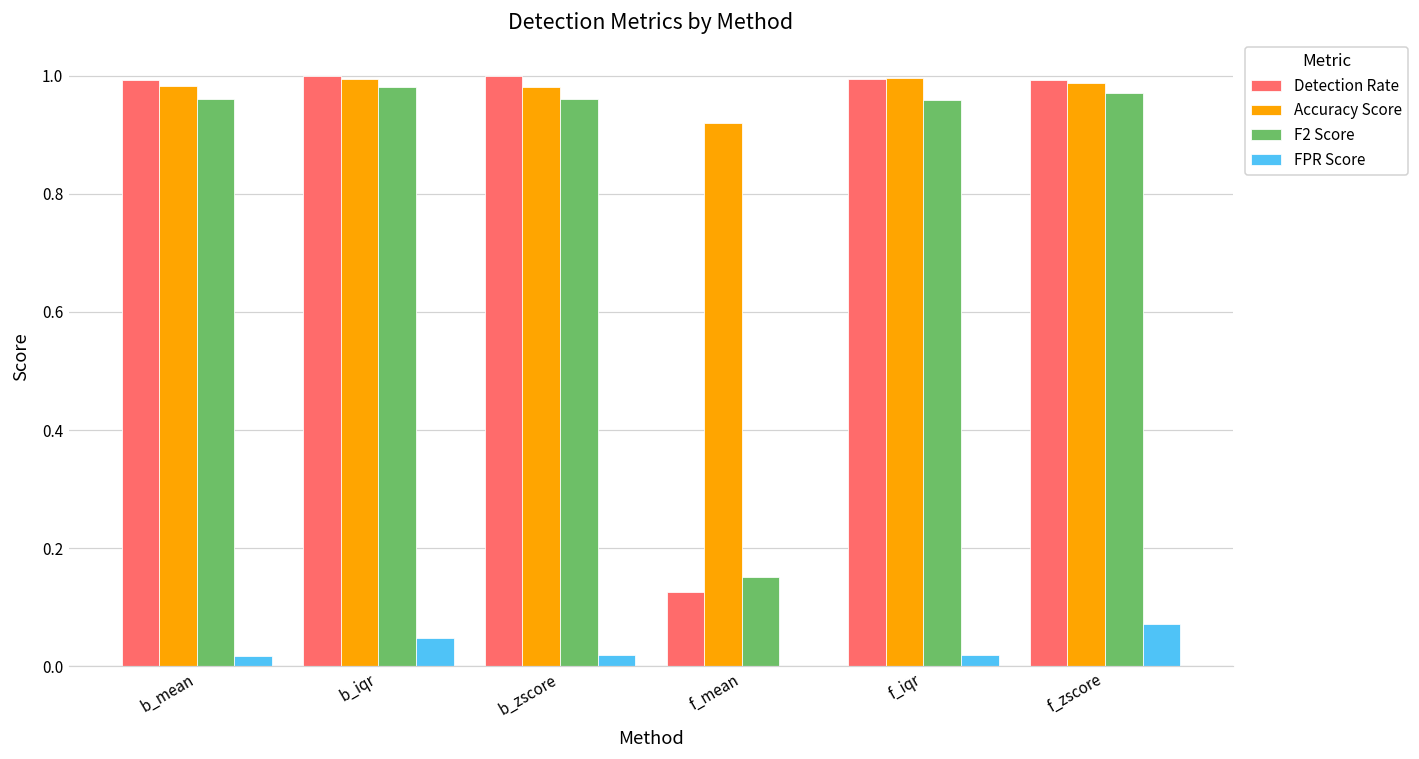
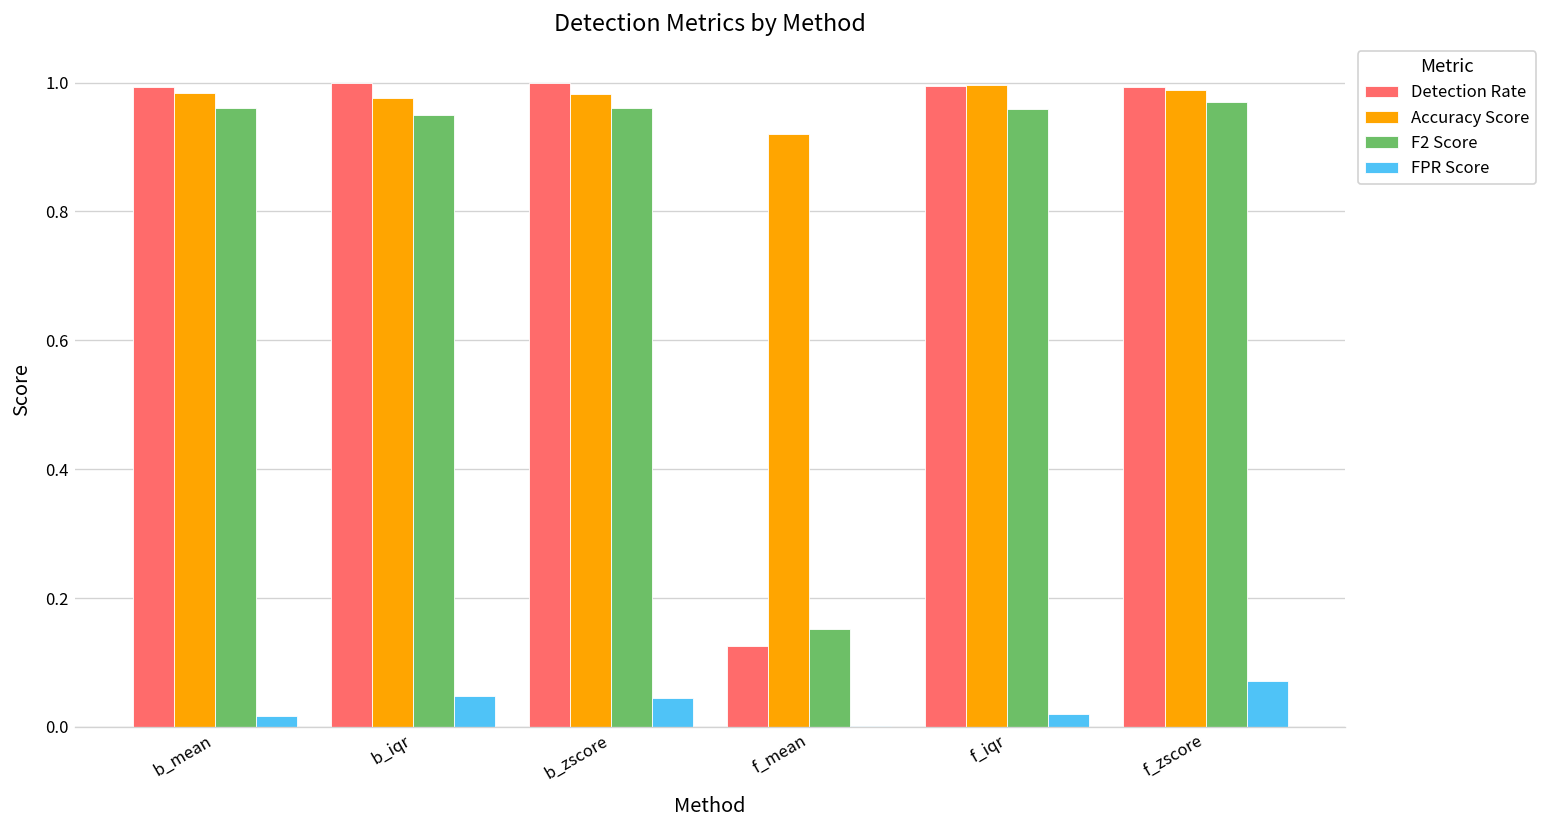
  {
    "Detection Rate": {
      "b_mean": 0.99,
      "b_iqr": 1.00,
      "b_zscore": 1.00,
      "f_mean": 0.13,
      "f_iqr": 1.00,
      "f_zscore": 0.99
    },
    "Accuracy Score": {
      "b_mean": 0.98,
-     "b_iqr": 1.00,
+     "b_iqr": 0.98,
      "b_zscore": 0.98,
      "f_mean": 0.92,
      "f_iqr": 1.00,
      "f_zscore": 0.99
    },
    "F2 Score": {
      "b_mean": 0.96,
-     "b_iqr": 0.98,
+     "b_iqr": 0.95,
      "b_zscore": 0.96,
      "f_mean": 0.15,
      "f_iqr": 0.96,
      "f_zscore": 0.97
    },
    "FPR Score": {
      "b_mean": 0.02,
      "b_iqr": 0.05,
-     "b_zscore": 0.02,
+     "b_zscore": 0.05,
      "f_iqr": 0.02,
      "f_zscore": 0.07
    }
  }
